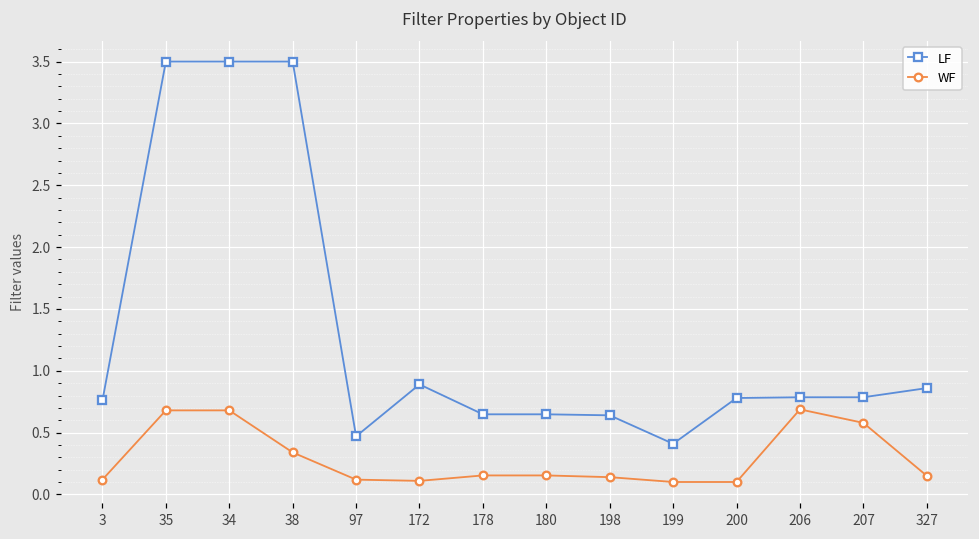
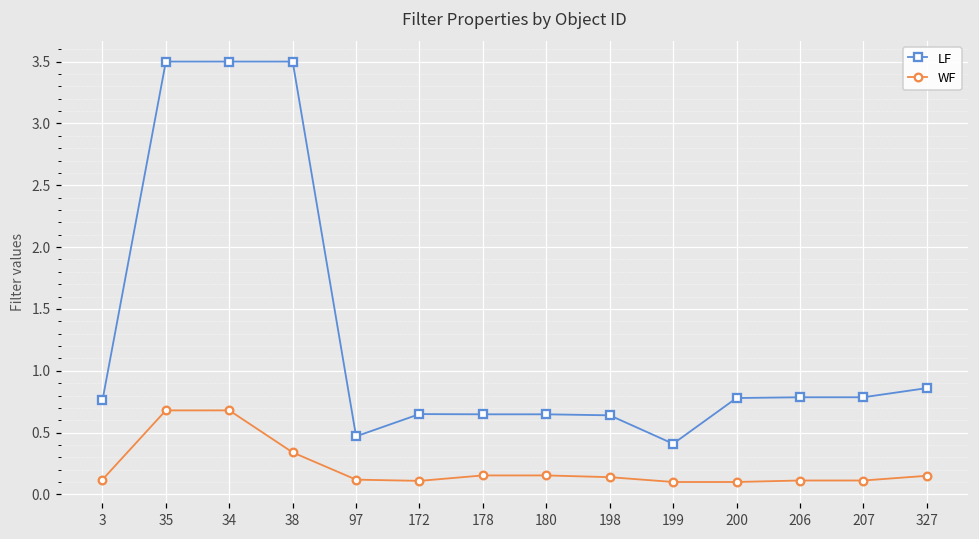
  {
    "LF": {
      "3": 0.76,
      "35": 3.50,
      "34": 3.50,
      "38": 3.50,
      "97": 0.47,
-     "172": 0.89,
+     "172": 0.65,
      "178": 0.65,
      "180": 0.65,
      "198": 0.64,
      "199": 0.41,
      "200": 0.78,
      "206": 0.79,
      "207": 0.79,
      "327": 0.86
    },
    "WF": {
      "3": 0.12,
      "35": 0.68,
      "34": 0.68,
      "38": 0.34,
      "97": 0.12,
      "172": 0.11,
      "178": 0.15,
      "180": 0.15,
      "198": 0.14,
      "199": 0.10,
      "200": 0.10,
-     "206": 0.69,
-     "207": 0.58,
+     "206": 0.11,
+     "207": 0.11,
      "327": 0.15
    }
  }
